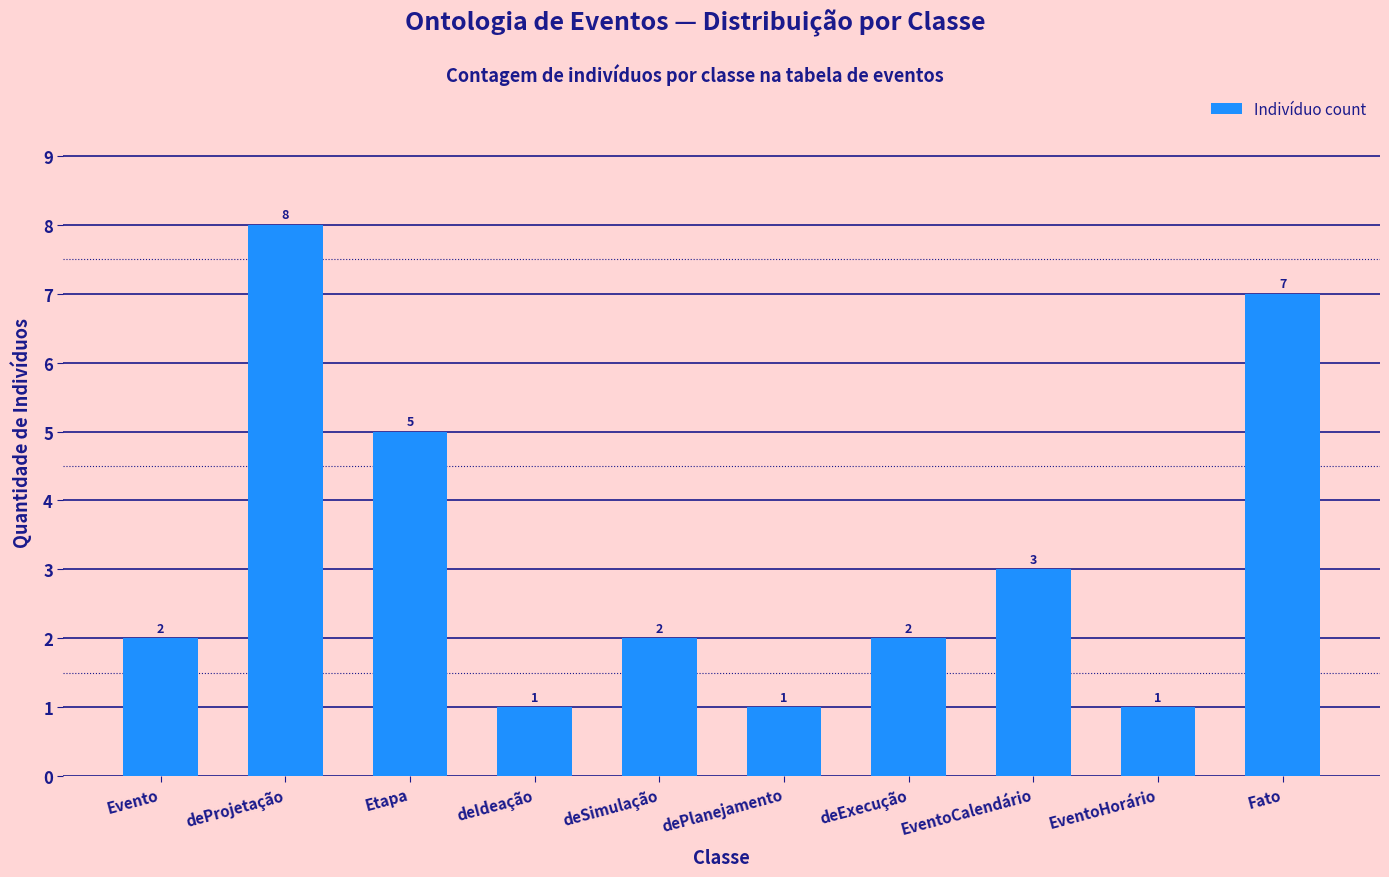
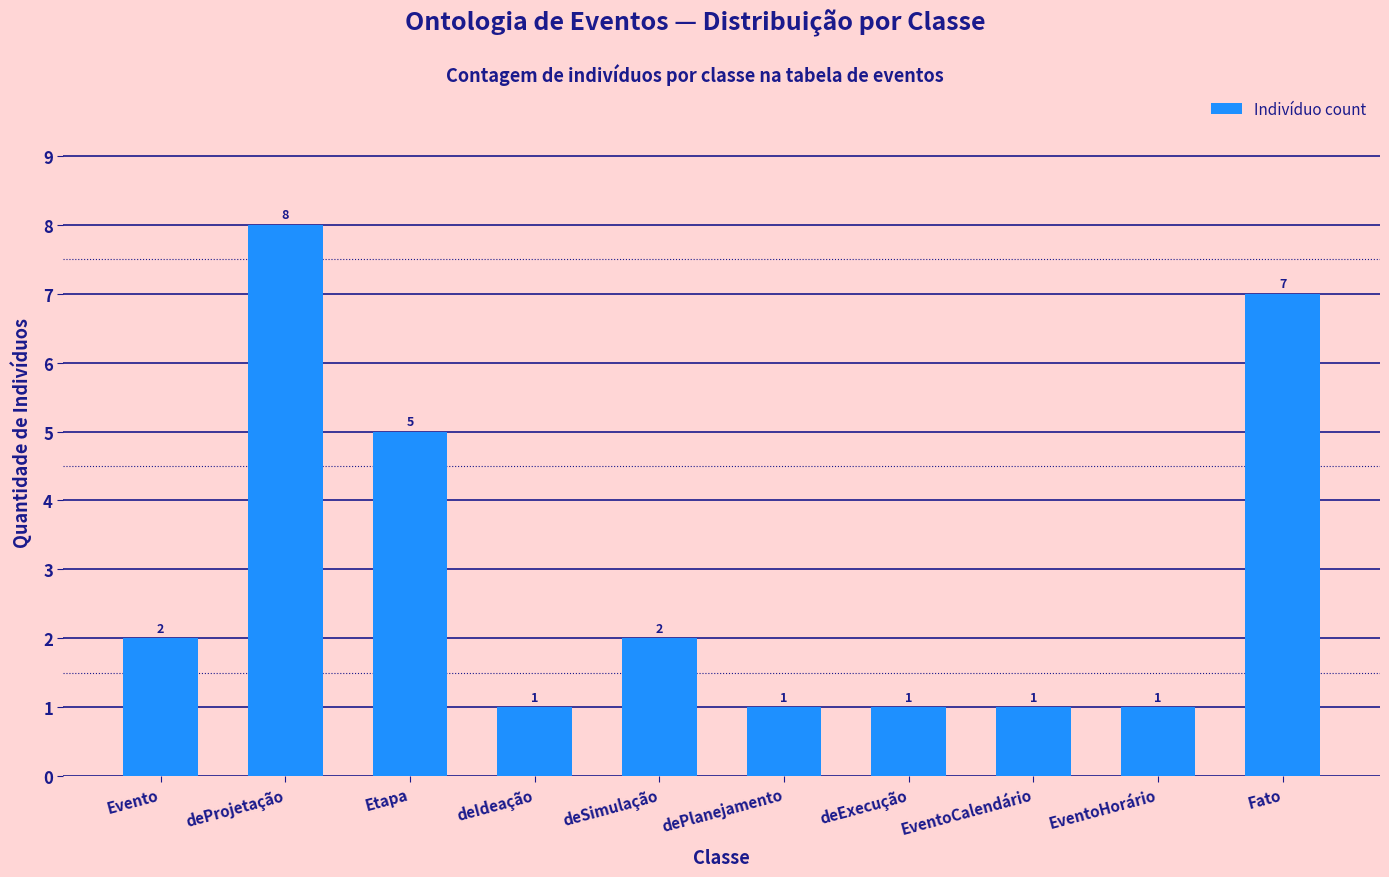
  {
    "Evento": 2,
    "deProjetação": 8,
    "Etapa": 5,
    "deIdeação": 1,
    "deSimulação": 2,
    "dePlanejamento": 1,
-   "deExecução": 2,
-   "EventoCalendário": 3,
+   "deExecução": 1,
+   "EventoCalendário": 1,
    "EventoHorário": 1,
    "Fato": 7
  }
